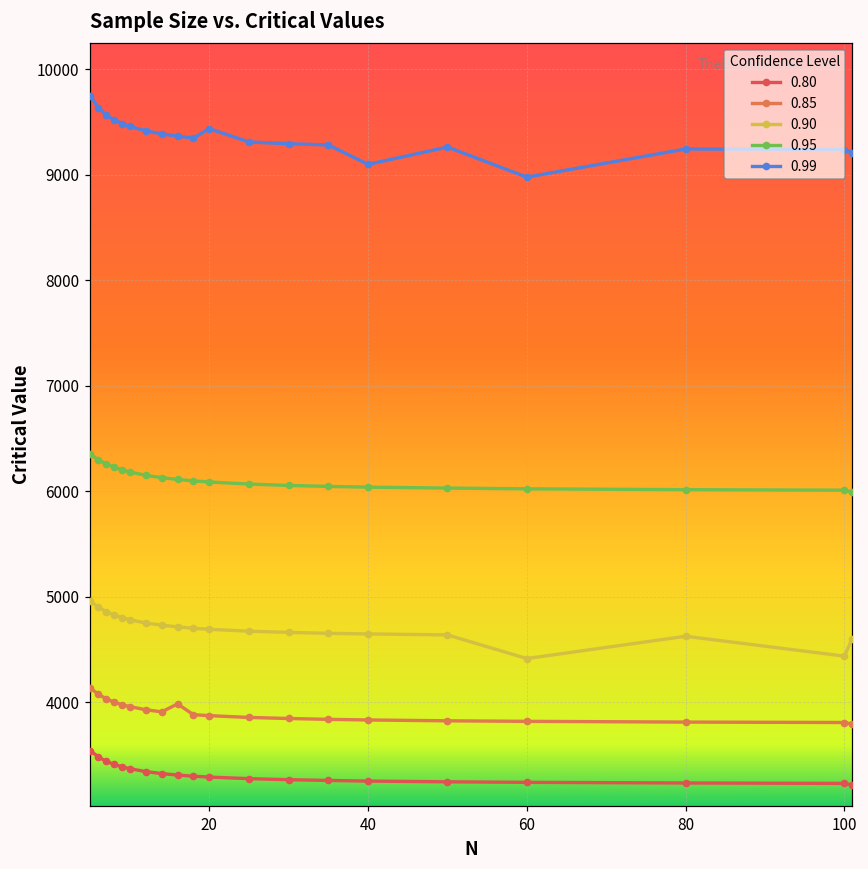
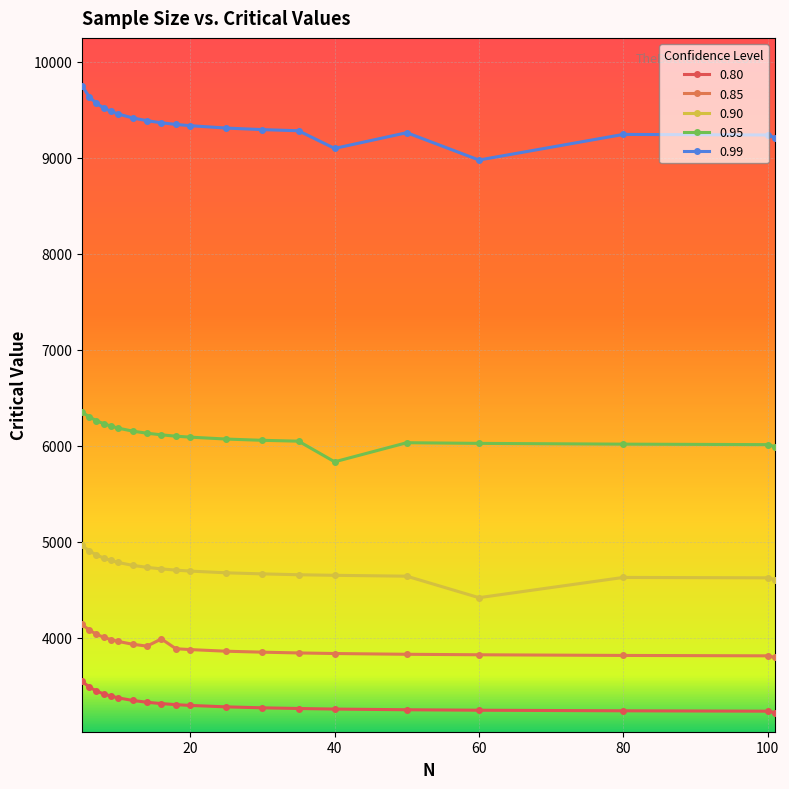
  {
    "0.90": {
      "20": 4700,
      "40": 4600,
      "60": 4400,
      "80": 4600,
-     "100": 4400
+     "100": 4600
    },
    "0.95": {
      "20": 6100,
-     "40": 6000,
+     "40": 5800,
      "60": 6000,
      "80": 6000,
      "100": 6000
    },
    "0.99": {
-     "20": 9400,
+     "20": 9300,
      "40": 9100,
      "60": 9000,
      "80": 9200
    }
  }
